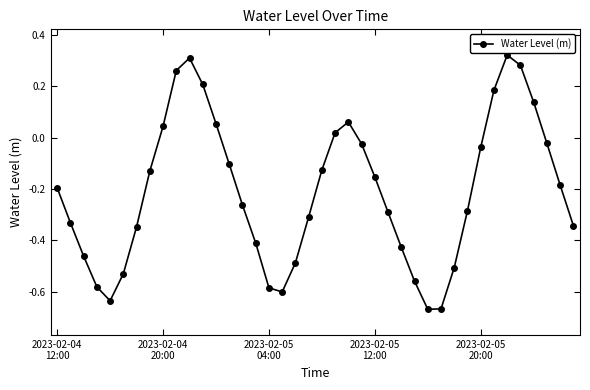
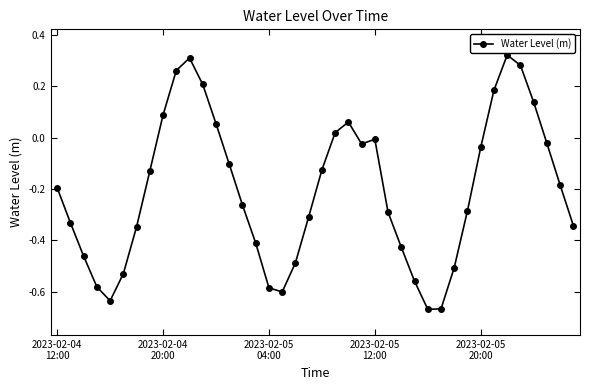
  {
    "2023-02-04 12:00": -0.20,
-   "2023-02-04 20:00": 0.04,
+   "2023-02-04 20:00": 0.09,
    "2023-02-05 04:00": -0.58,
-   "2023-02-05 12:00": -0.15,
+   "2023-02-05 12:00": -0.01,
    "2023-02-05 20:00": -0.04
  }
